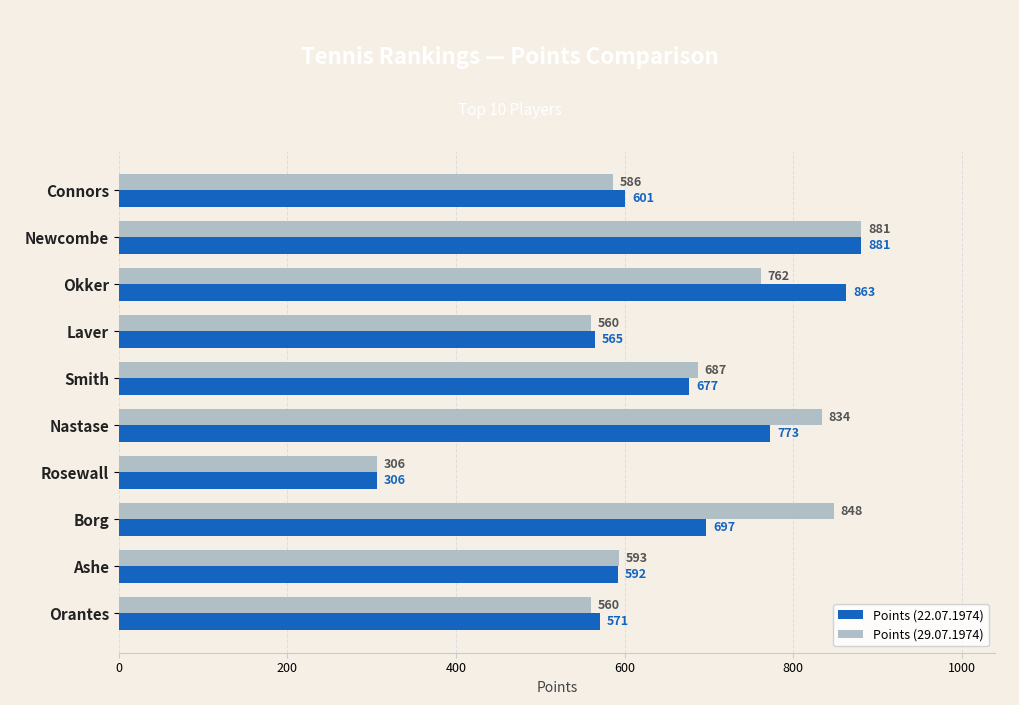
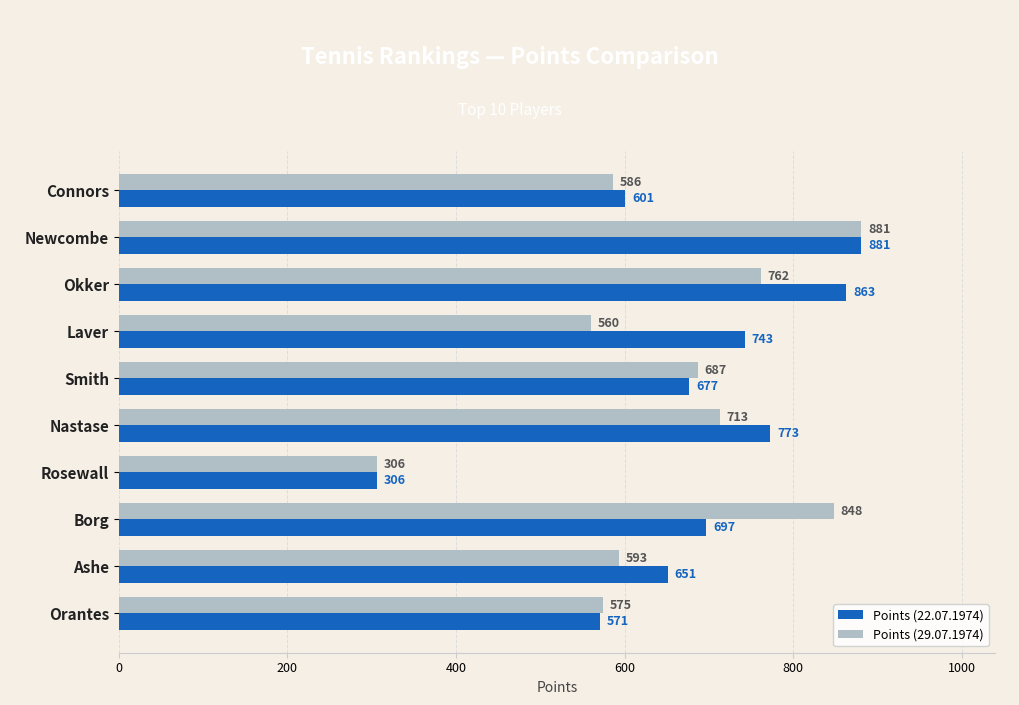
  {
    "Points (22.07.1974)": {
      "Connors": 601,
      "Newcombe": 881,
      "Okker": 863,
-     "Laver": 565,
+     "Laver": 743,
      "Smith": 677,
      "Nastase": 773,
      "Rosewall": 306,
      "Borg": 697,
-     "Ashe": 592,
+     "Ashe": 651,
      "Orantes": 571
    },
    "Points (29.07.1974)": {
      "Connors": 586,
      "Newcombe": 881,
      "Okker": 762,
      "Laver": 560,
      "Smith": 687,
-     "Nastase": 834,
+     "Nastase": 713,
      "Rosewall": 306,
      "Borg": 848,
      "Ashe": 593,
-     "Orantes": 560
+     "Orantes": 575
    }
  }
